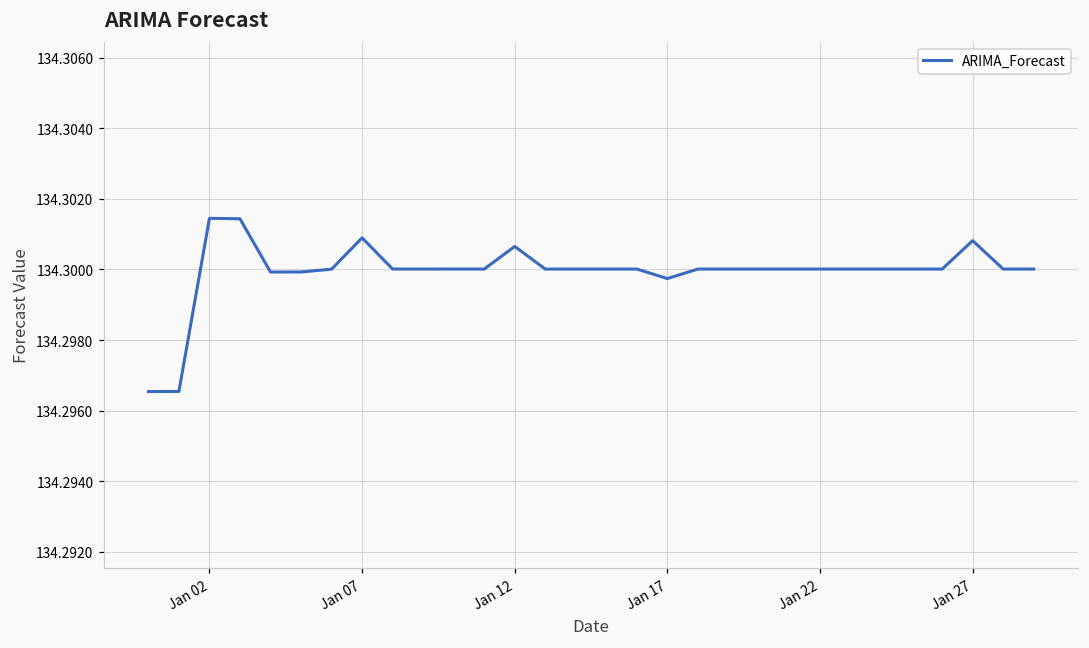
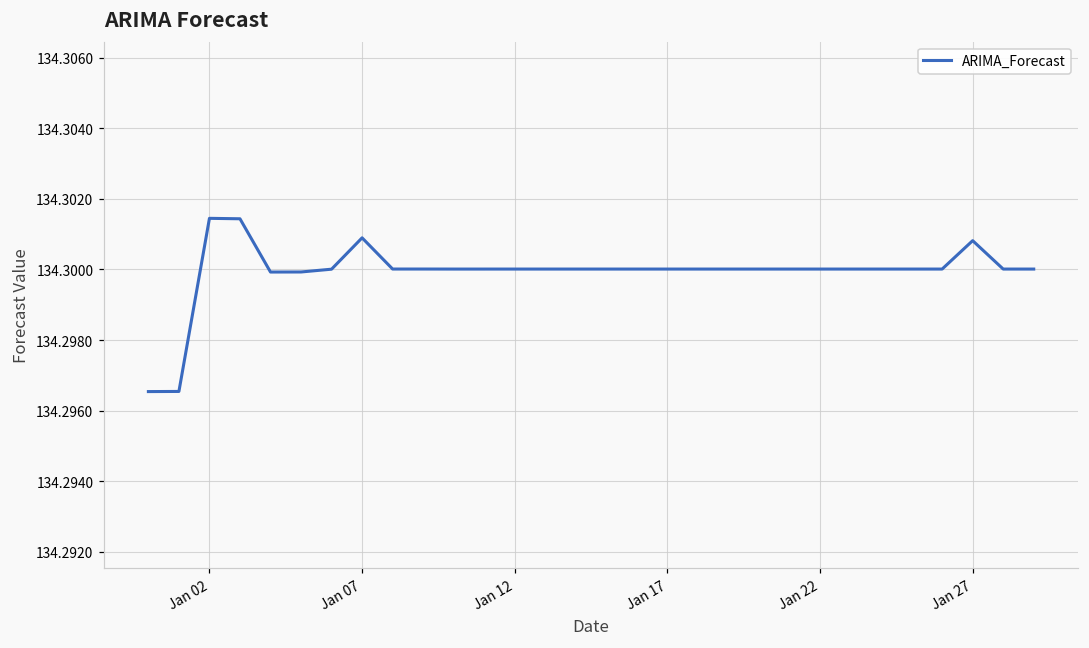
  {
    "Jan 02": 134.3014,
    "Jan 07": 134.3009,
-   "Jan 12": 134.3006,
-   "Jan 17": 134.2997,
+   "Jan 12": 134.3000,
+   "Jan 17": 134.3000,
    "Jan 22": 134.3000,
    "Jan 27": 134.3008
  }
